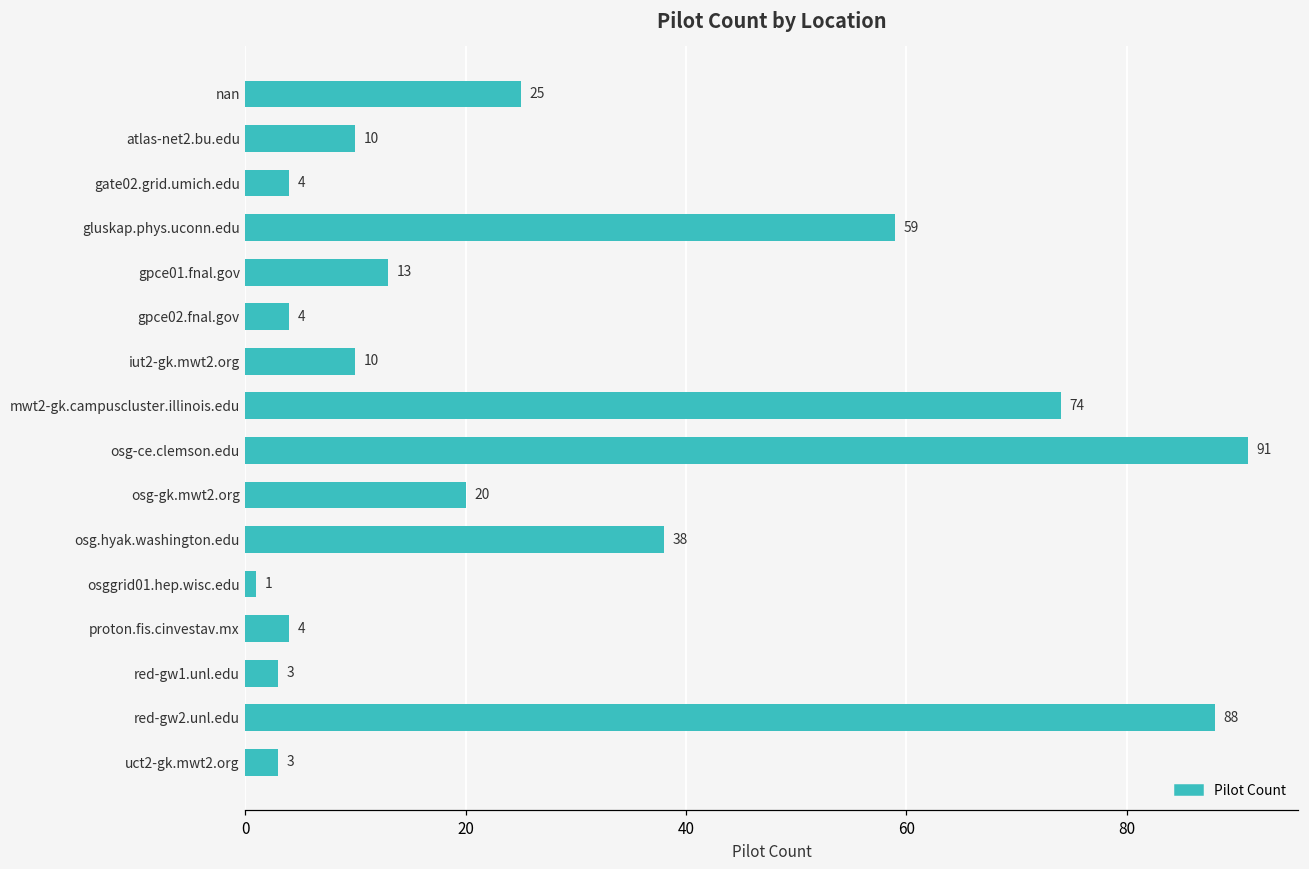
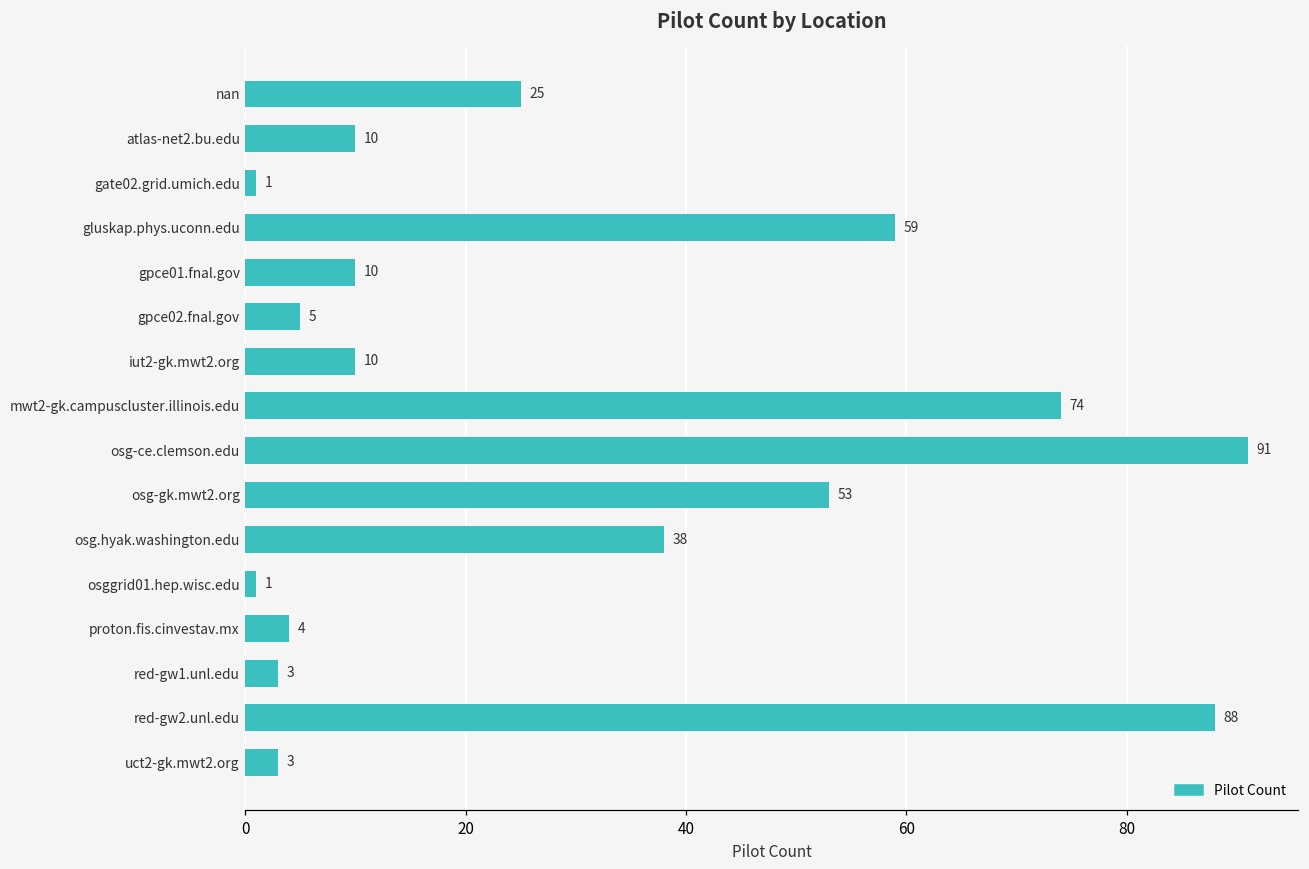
  {
    "nan": 25,
    "atlas-net2.bu.edu": 10,
-   "gate02.grid.umich.edu": 4,
+   "gate02.grid.umich.edu": 1,
    "gluskap.phys.uconn.edu": 59,
-   "gpce01.fnal.gov": 13,
-   "gpce02.fnal.gov": 4,
+   "gpce01.fnal.gov": 10,
+   "gpce02.fnal.gov": 5,
    "iut2-gk.mwt2.org": 10,
    "mwt2-gk.campuscluster.illinois.edu": 74,
    "osg-ce.clemson.edu": 91,
-   "osg-gk.mwt2.org": 20,
+   "osg-gk.mwt2.org": 53,
    "osg.hyak.washington.edu": 38,
    "osggrid01.hep.wisc.edu": 1,
    "proton.fis.cinvestav.mx": 4,
    "red-gw1.unl.edu": 3,
    "red-gw2.unl.edu": 88,
    "uct2-gk.mwt2.org": 3
  }
